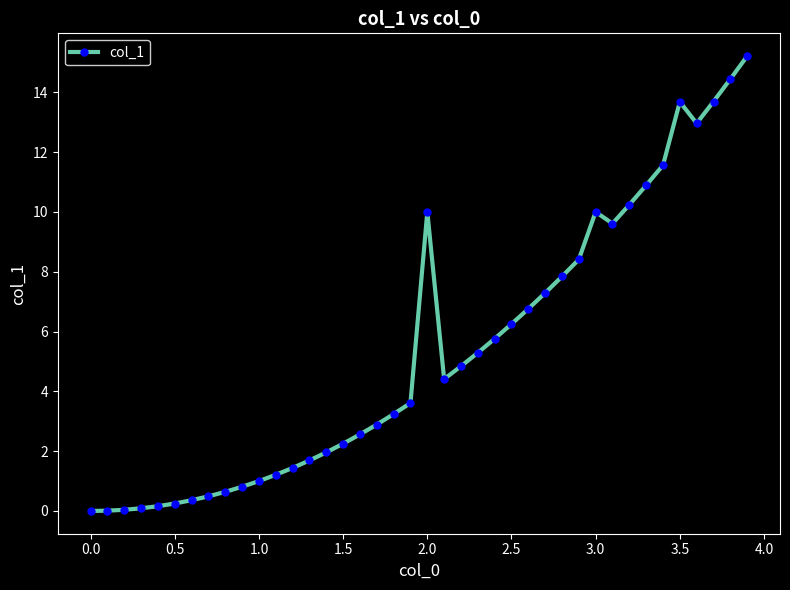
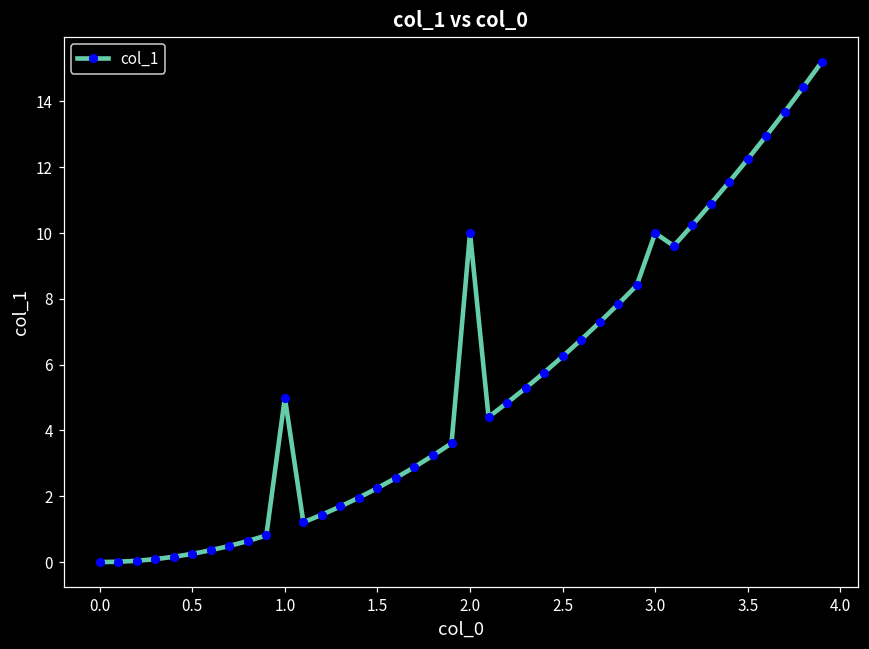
  {
    "0.0": 0.0,
    "0.5": 0.3,
-   "1.0": 1,
+   "1.0": 5,
    "1.5": 2.3,
    "2.0": 10.0,
    "2.5": 6.3,
    "3.0": 10.0,
-   "3.5": 13.7
+   "3.5": 12.3
  }
